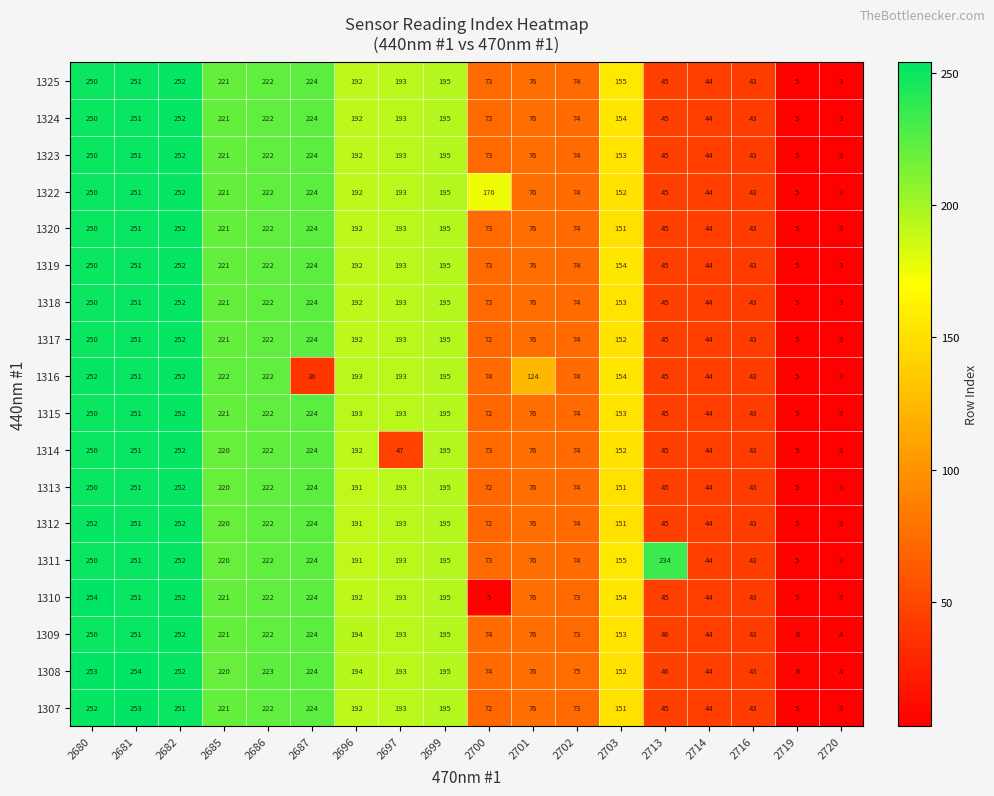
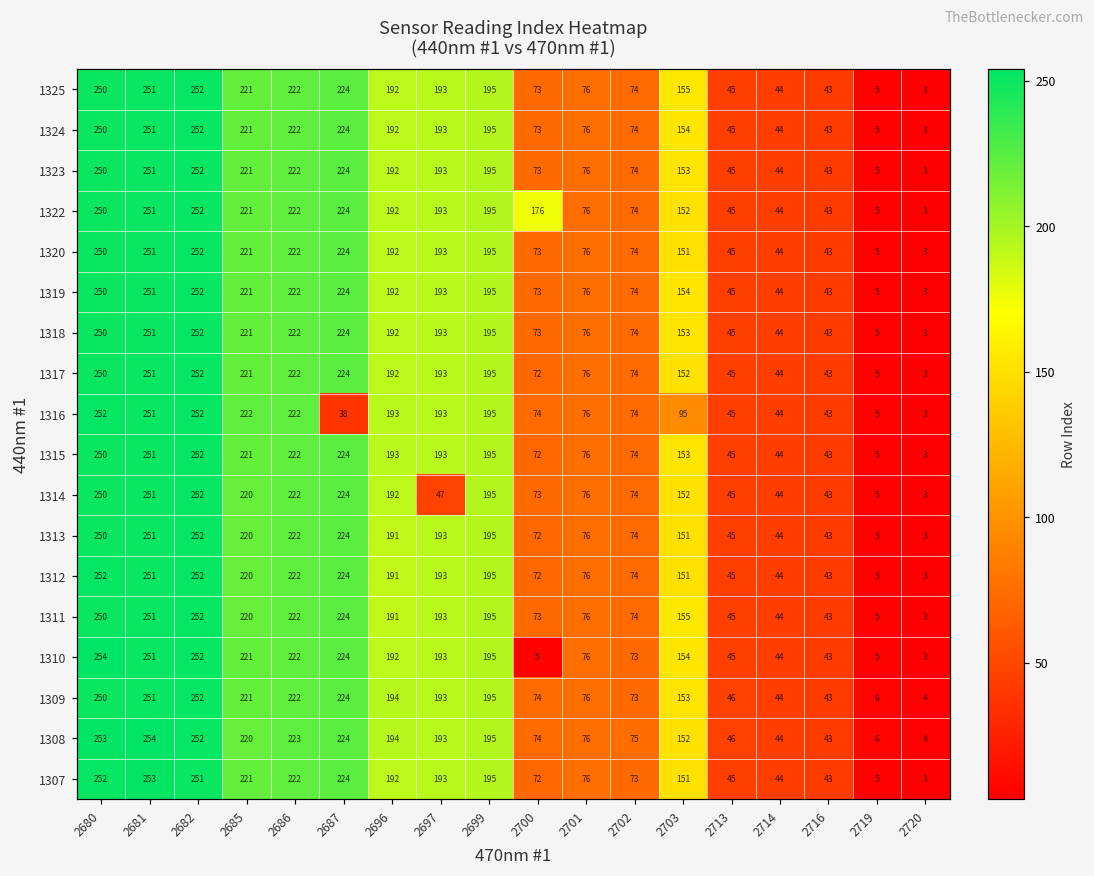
  {
    "1316": {
      "2680": 252,
      "2681": 251,
      "2682": 252,
      "2685": 222,
      "2686": 222,
      "2687": 38,
      "2696": 193,
      "2697": 193,
      "2699": 195,
      "2700": 74,
-     "2701": 124,
+     "2701": 76,
      "2702": 74,
-     "2703": 154,
+     "2703": 95,
      "2713": 45,
      "2714": 44,
      "2716": 43,
      "2719": 5,
      "2720": 3
    },
    "1311": {
      "2680": 250,
      "2681": 251,
      "2682": 252,
      "2685": 220,
      "2686": 222,
      "2687": 224,
      "2696": 191,
      "2697": 193,
      "2699": 195,
      "2700": 73,
      "2701": 76,
      "2702": 74,
      "2703": 155,
-     "2713": 234,
+     "2713": 45,
      "2714": 44,
      "2716": 43,
      "2719": 5,
      "2720": 3
    }
  }
